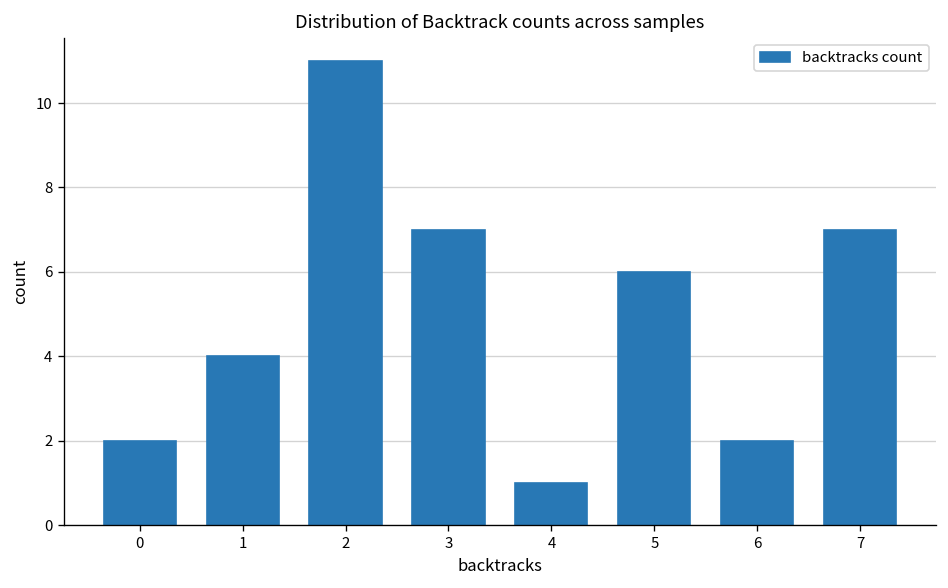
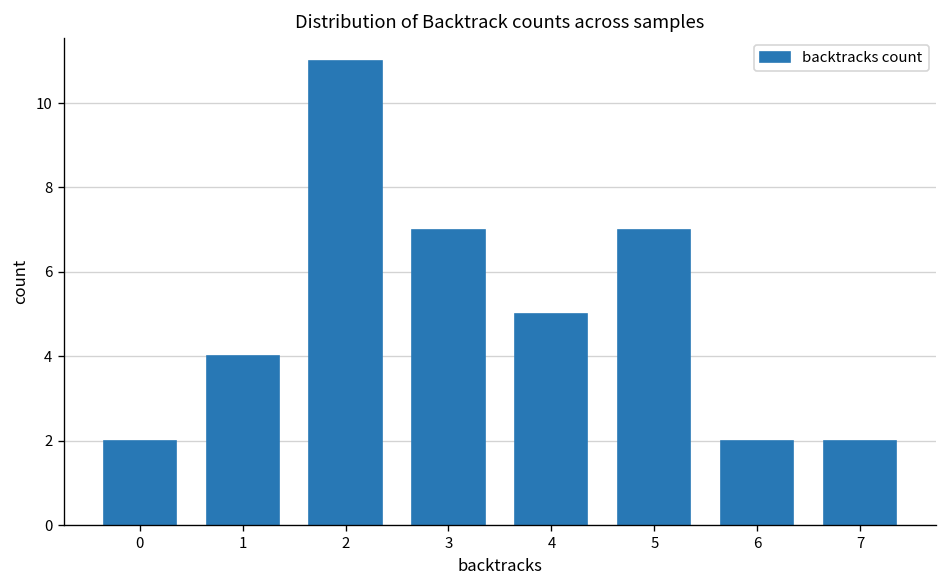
  {
    "0": 2,
    "1": 4,
    "2": 11,
    "3": 7,
-   "4": 1,
-   "5": 6,
+   "4": 5,
+   "5": 7,
    "6": 2,
-   "7": 7
+   "7": 2
  }
